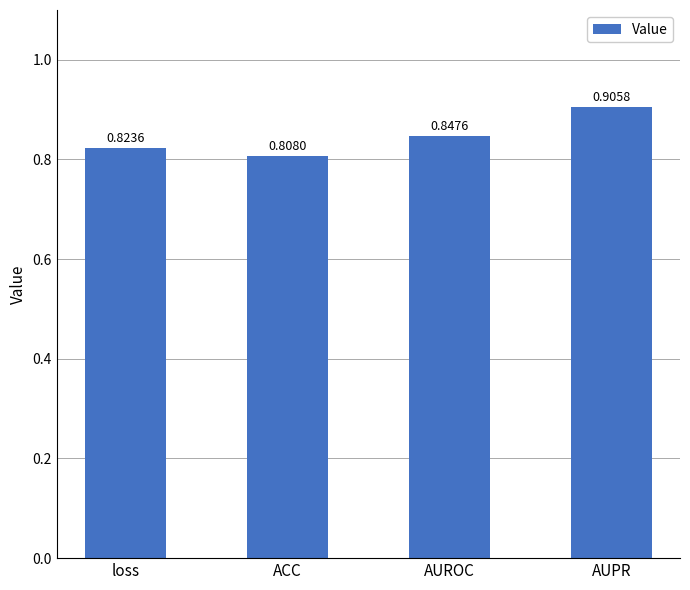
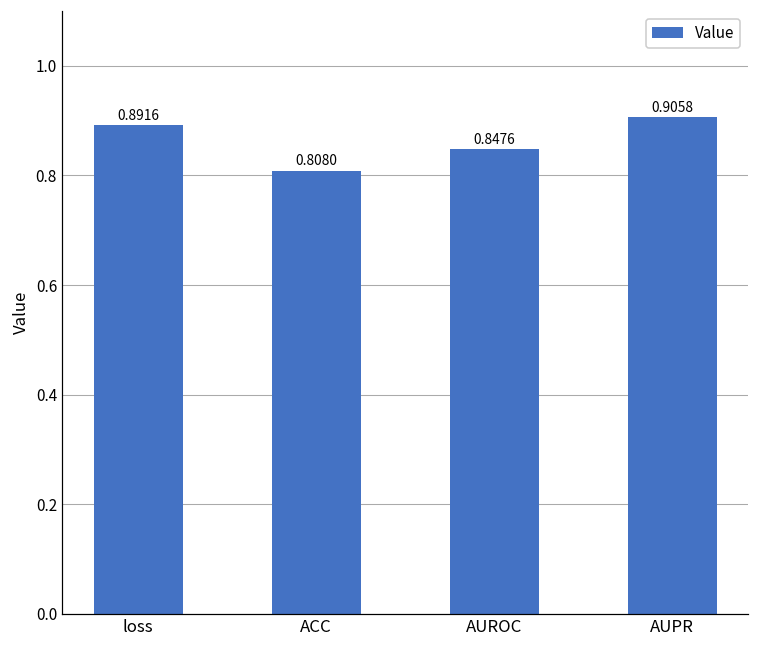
  {
-   "loss": 0.8236,
+   "loss": 0.8916,
    "ACC": 0.8080,
    "AUROC": 0.8476,
    "AUPR": 0.9058
  }
